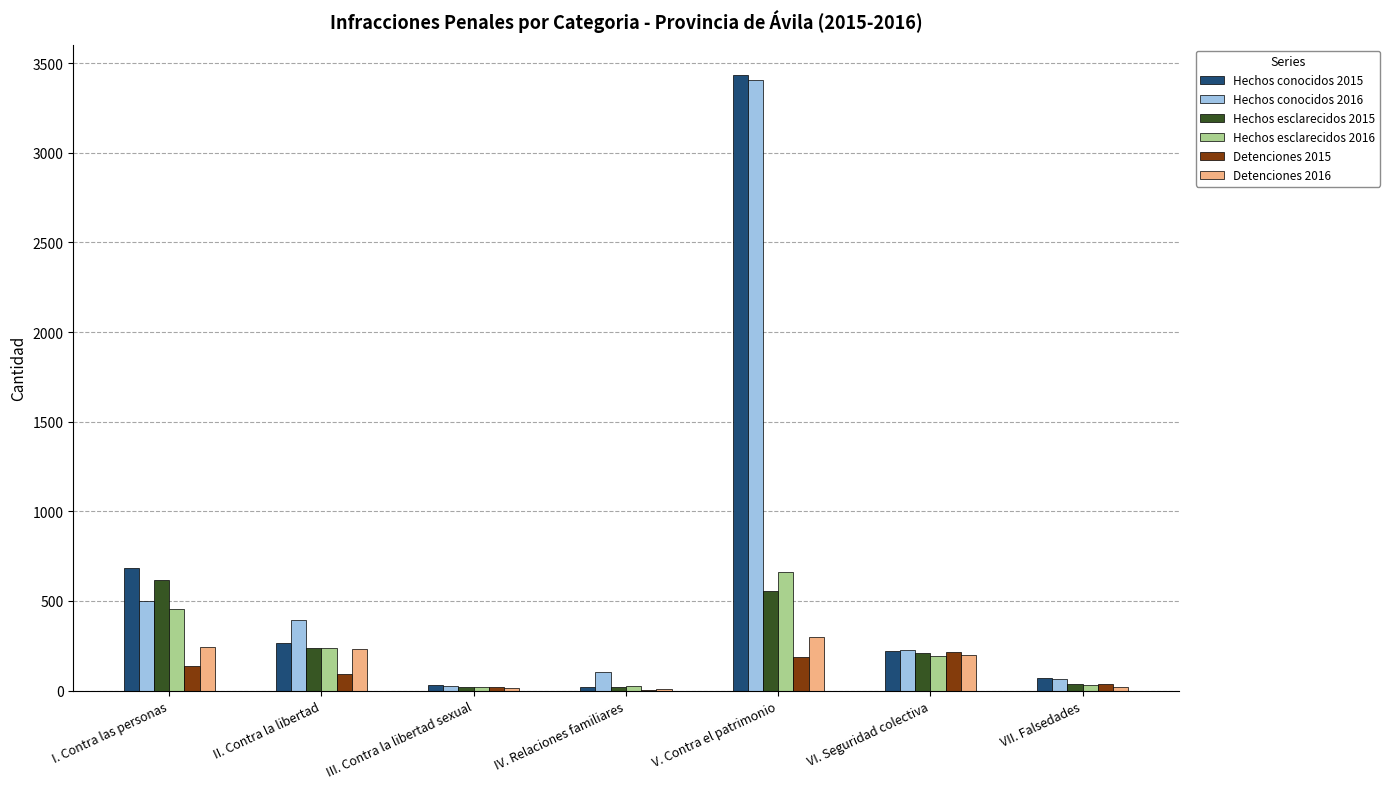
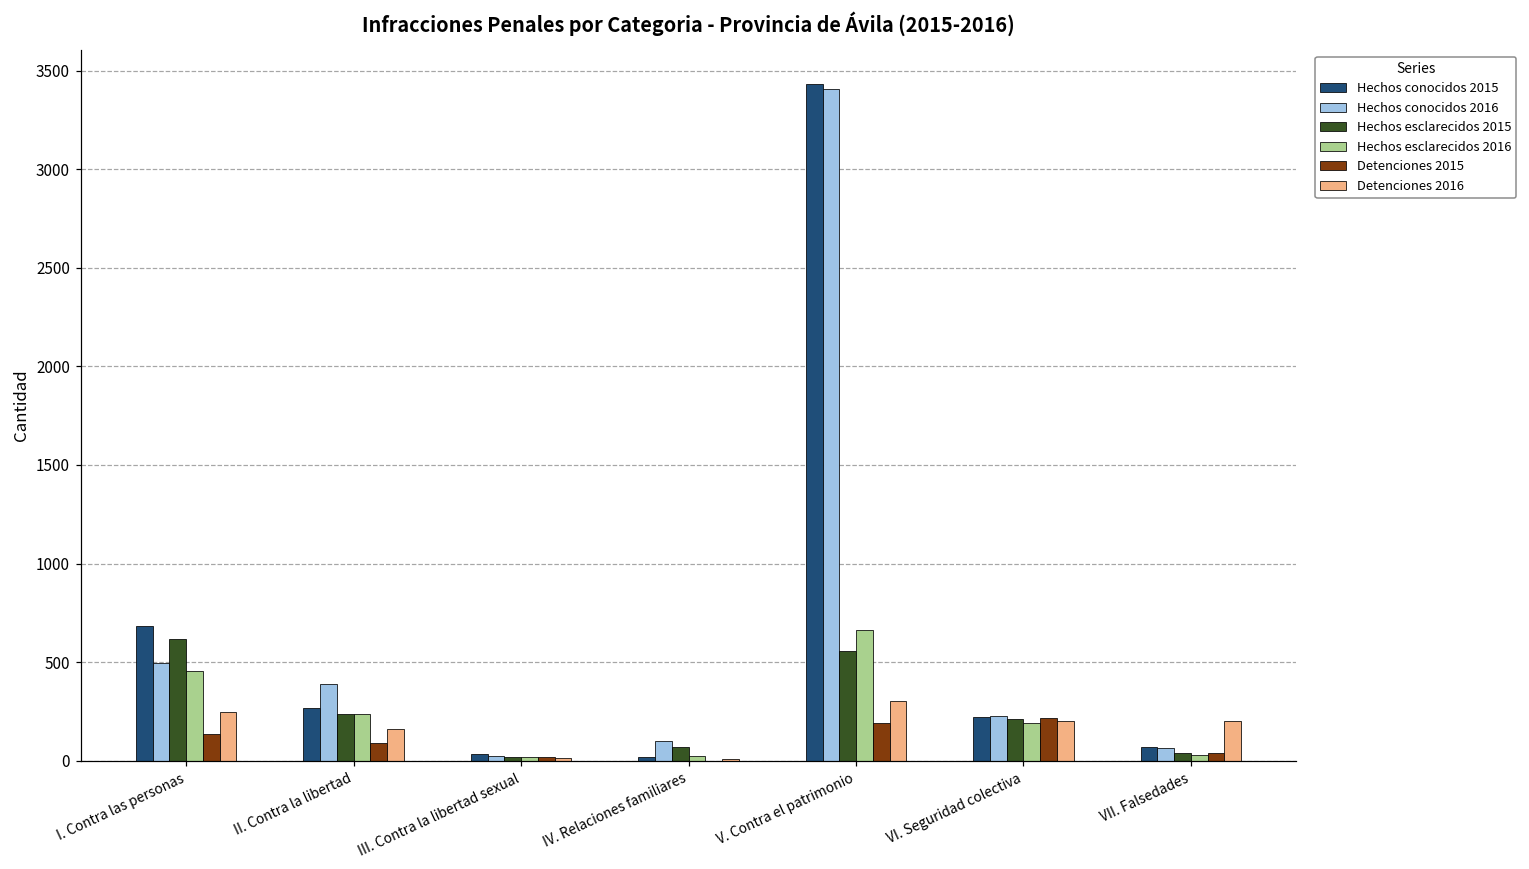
  {
    "Hechos conocidos 2015": {
      "I. Contra las personas": 680,
      "II. Contra la libertad": 270,
      "III. Contra la libertad sexual": 30,
      "IV. Relaciones familiares": 20,
      "V. Contra el patrimonio": 3430,
      "VI. Seguridad colectiva": 220,
      "VII. Falsedades": 70
    },
    "Hechos conocidos 2016": {
      "I. Contra las personas": 500,
      "II. Contra la libertad": 390,
      "III. Contra la libertad sexual": 30,
      "IV. Relaciones familiares": 100,
      "V. Contra el patrimonio": 3400,
      "VI. Seguridad colectiva": 230,
      "VII. Falsedades": 60
    },
    "Hechos esclarecidos 2015": {
      "I. Contra las personas": 620,
      "II. Contra la libertad": 240,
      "III. Contra la libertad sexual": 20,
-     "IV. Relaciones familiares": 20,
+     "IV. Relaciones familiares": 70,
      "V. Contra el patrimonio": 560,
      "VI. Seguridad colectiva": 210,
      "VII. Falsedades": 40
    },
    "Hechos esclarecidos 2016": {
      "I. Contra las personas": 450,
      "II. Contra la libertad": 240,
      "III. Contra la libertad sexual": 20,
      "IV. Relaciones familiares": 20,
      "V. Contra el patrimonio": 660,
      "VI. Seguridad colectiva": 190,
      "VII. Falsedades": 30
    },
    "Detenciones 2015": {
      "I. Contra las personas": 140,
      "II. Contra la libertad": 90,
      "III. Contra la libertad sexual": 20,
      "V. Contra el patrimonio": 190,
      "VI. Seguridad colectiva": 220,
      "VII. Falsedades": 40
    },
    "Detenciones 2016": {
      "I. Contra las personas": 250,
-     "II. Contra la libertad": 230,
+     "II. Contra la libertad": 160,
      "III. Contra la libertad sexual": 20,
      "V. Contra el patrimonio": 300,
      "VI. Seguridad colectiva": 200,
-     "VII. Falsedades": 20
+     "VII. Falsedades": 200
    }
  }
